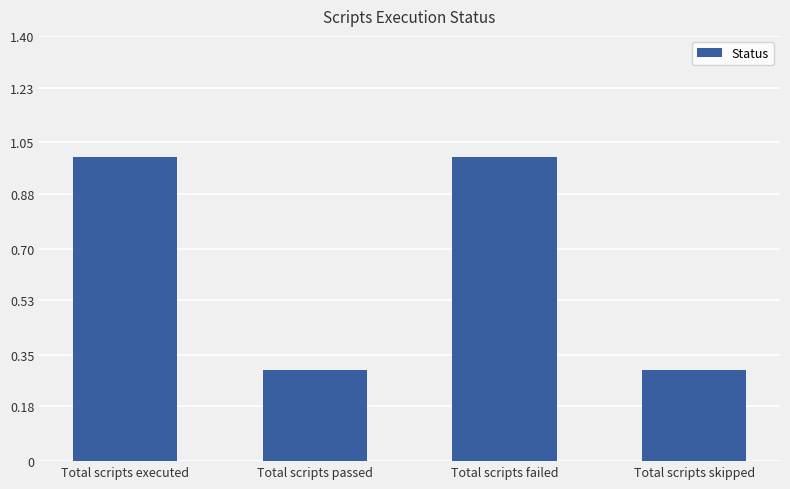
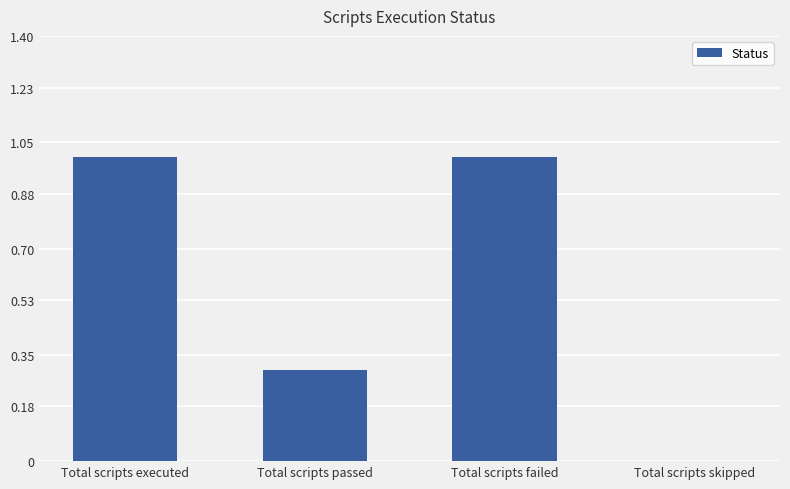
  {
    "Total scripts executed": 1.0,
    "Total scripts passed": 0.3,
    "Total scripts failed": 1.0,
-   "Total scripts skipped": 0.3
+   "Total scripts skipped": 0.0
  }
